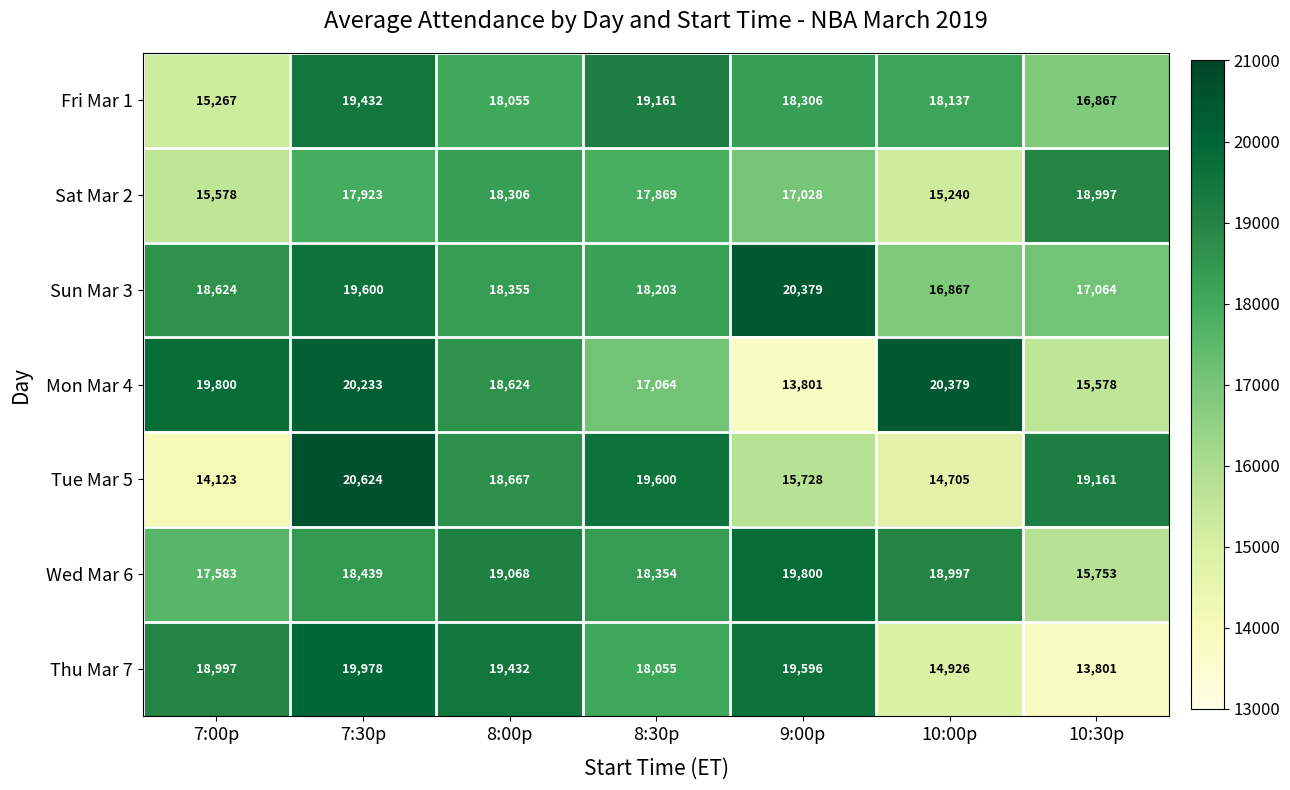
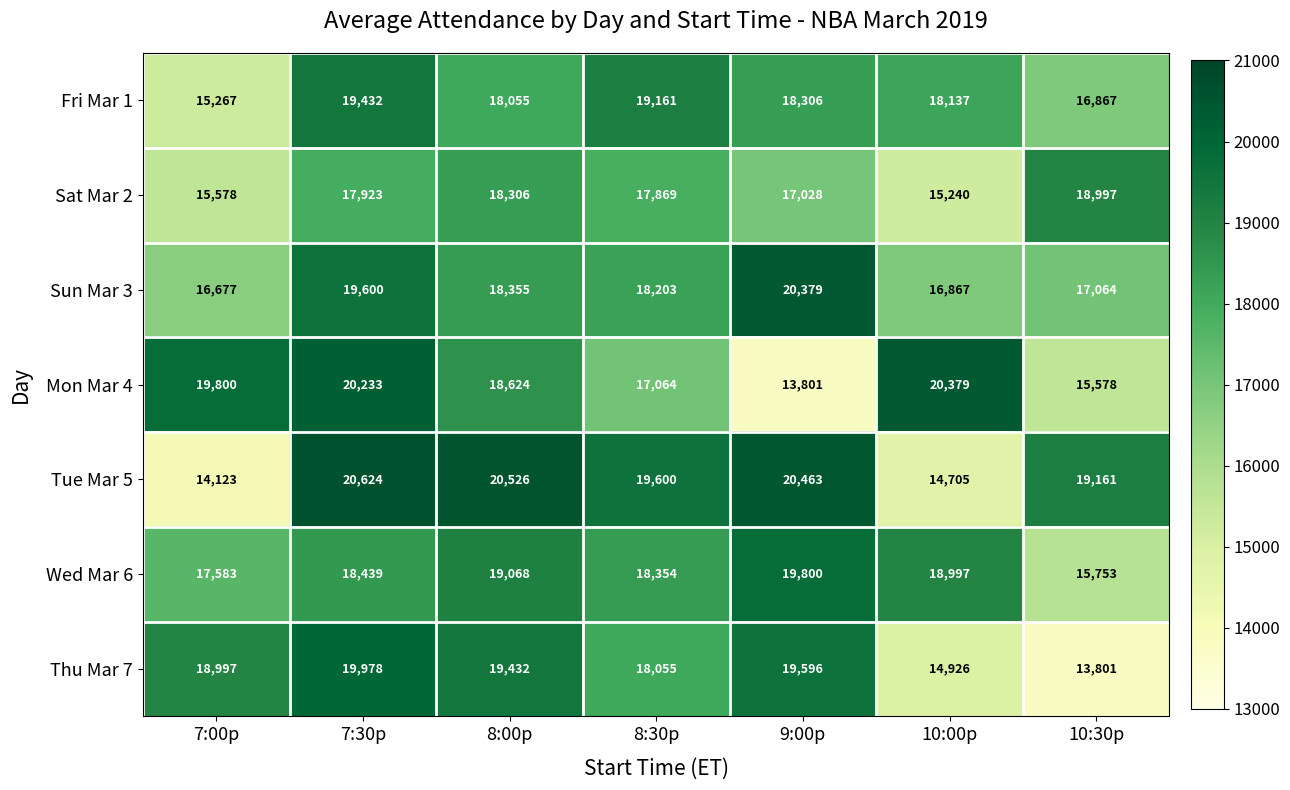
  {
    "Fri Mar 1": {
      "7:00p": "15,267",
      "7:30p": "19,432",
      "8:00p": "18,055",
      "8:30p": "19,161",
      "9:00p": "18,306",
      "10:00p": "18,137",
      "10:30p": "16,867"
    },
    "Sat Mar 2": {
      "7:00p": "15,578",
      "7:30p": "17,923",
      "8:00p": "18,306",
      "8:30p": "17,869",
      "9:00p": "17,028",
      "10:00p": "15,240",
      "10:30p": "18,997"
    },
    "Sun Mar 3": {
-     "7:00p": "18,624",
+     "7:00p": "16,677",
      "7:30p": "19,600",
      "8:00p": "18,355",
      "8:30p": "18,203",
      "9:00p": "20,379",
      "10:00p": "16,867",
      "10:30p": "17,064"
    },
    "Mon Mar 4": {
      "7:00p": "19,800",
      "7:30p": "20,233",
      "8:00p": "18,624",
      "8:30p": "17,064",
      "9:00p": "13,801",
      "10:00p": "20,379",
      "10:30p": "15,578"
    },
    "Tue Mar 5": {
      "7:00p": "14,123",
      "7:30p": "20,624",
-     "8:00p": "18,667",
+     "8:00p": "20,526",
      "8:30p": "19,600",
-     "9:00p": "15,728",
+     "9:00p": "20,463",
      "10:00p": "14,705",
      "10:30p": "19,161"
    },
    "Wed Mar 6": {
      "7:00p": "17,583",
      "7:30p": "18,439",
      "8:00p": "19,068",
      "8:30p": "18,354",
      "9:00p": "19,800",
      "10:00p": "18,997",
      "10:30p": "15,753"
    },
    "Thu Mar 7": {
      "7:00p": "18,997",
      "7:30p": "19,978",
      "8:00p": "19,432",
      "8:30p": "18,055",
      "9:00p": "19,596",
      "10:00p": "14,926",
      "10:30p": "13,801"
    }
  }
